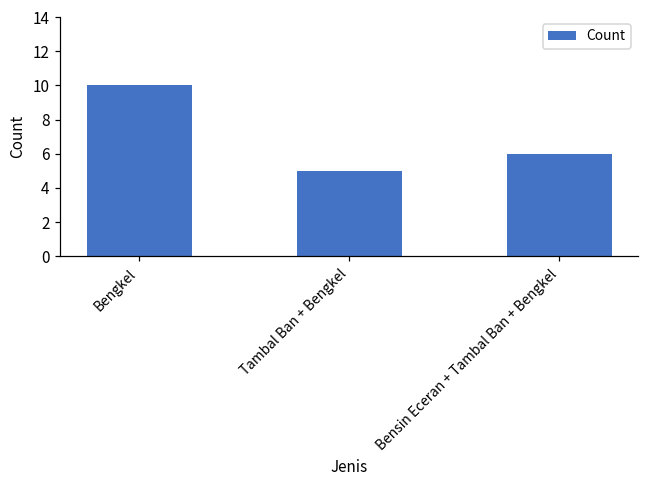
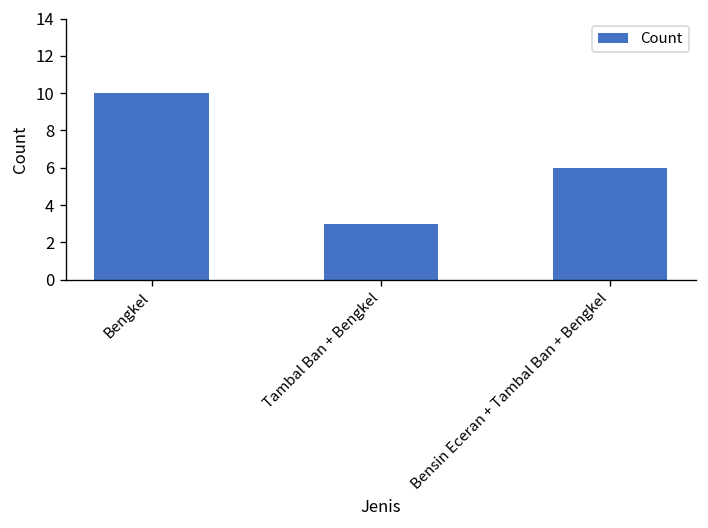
  {
    "Bengkel": 10,
-   "Tambal Ban + Bengkel": 5,
+   "Tambal Ban + Bengkel": 3,
    "Bensin Eceran + Tambal Ban + Bengkel": 6
  }
